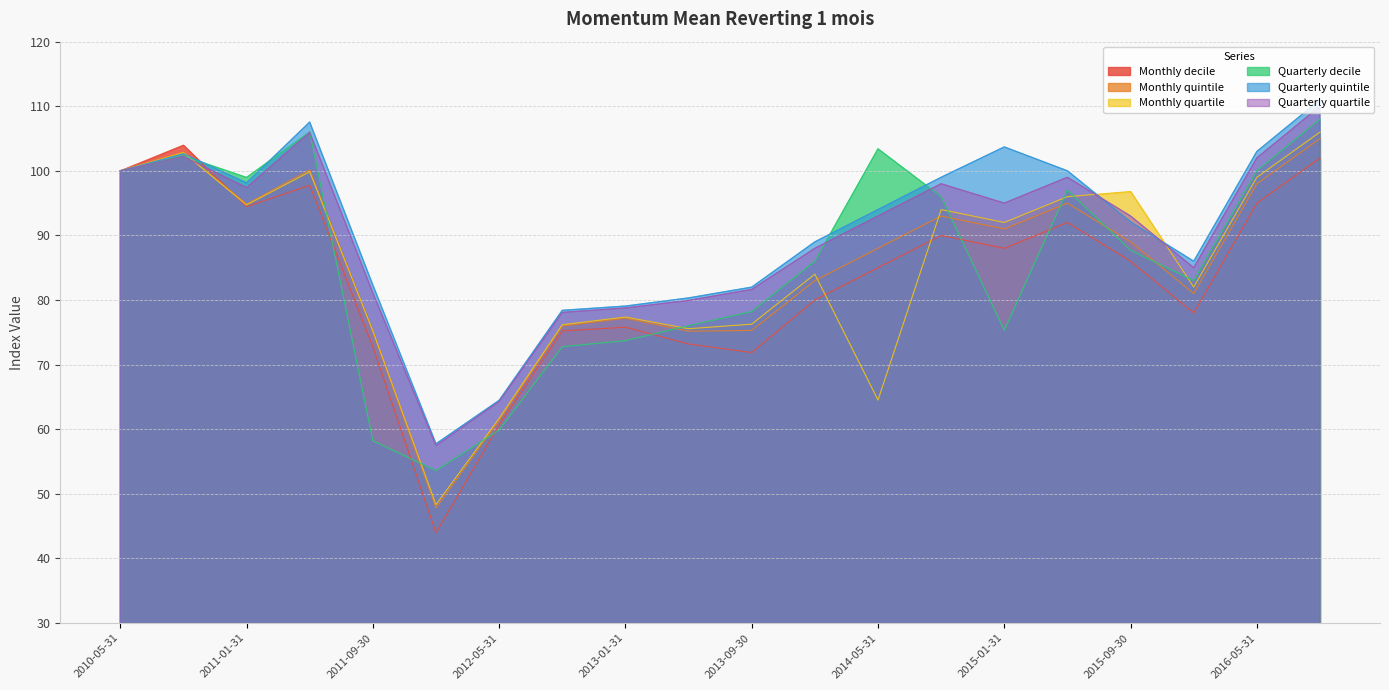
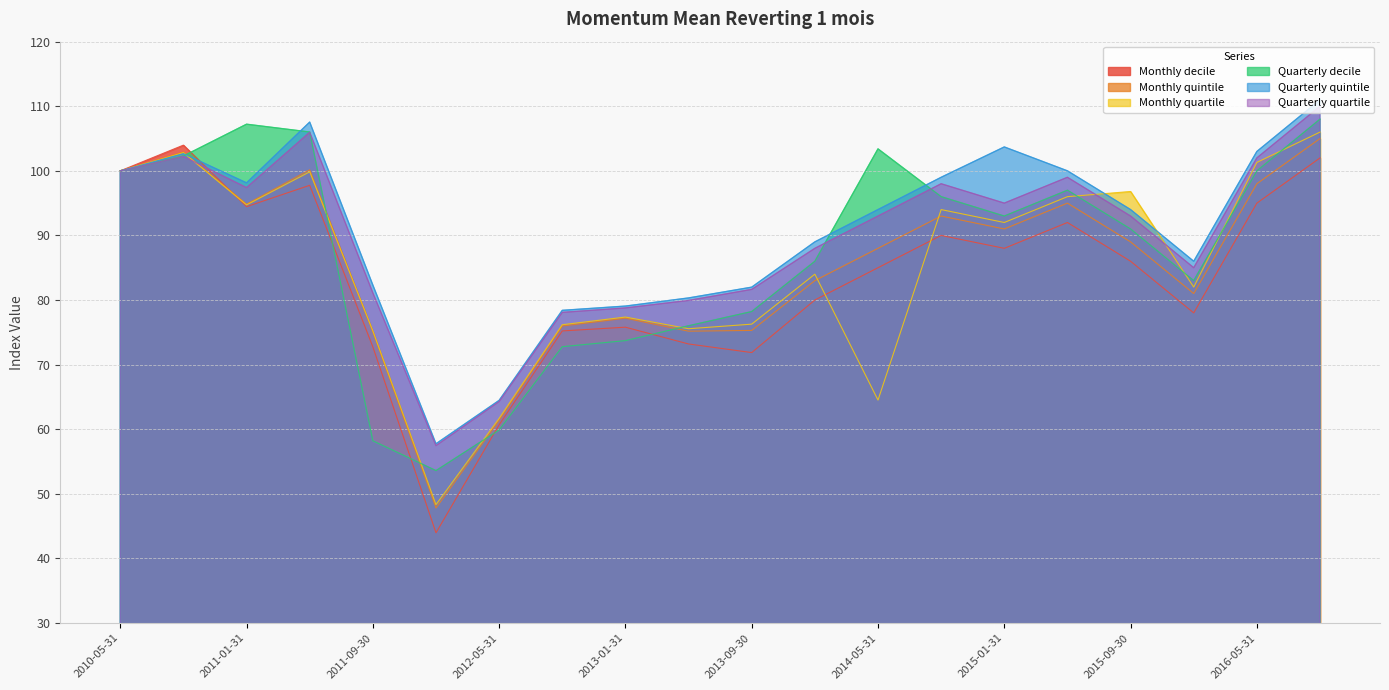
  {
    "Monthly quartile": {
      "2013-09-30": 76,
      "2014-05-31": 65,
      "2015-01-31": 92,
      "2015-09-30": 97,
-     "2016-05-31": 99
+     "2016-05-31": 101
    },
    "Quarterly decile": {
-     "2011-01-31": 99,
+     "2011-01-31": 107,
      "2011-09-30": 58,
      "2012-05-31": 60,
      "2013-01-31": 74,
      "2013-09-30": 78,
      "2014-05-31": 103,
-     "2015-01-31": 75,
-     "2015-09-30": 88,
+     "2015-01-31": 93,
+     "2015-09-30": 91,
      "2016-05-31": 100
    },
    "Quarterly quintile": {
      "2011-01-31": 98,
      "2011-09-30": 82,
      "2014-05-31": 94,
      "2015-01-31": 104,
-     "2015-09-30": 92,
+     "2015-09-30": 94,
      "2016-05-31": 103
    },
    "Quarterly quartile": {
      "2011-01-31": 97,
      "2011-09-30": 81,
      "2014-05-31": 93,
      "2015-01-31": 95,
      "2015-09-30": 93,
      "2016-05-31": 102
    }
  }
